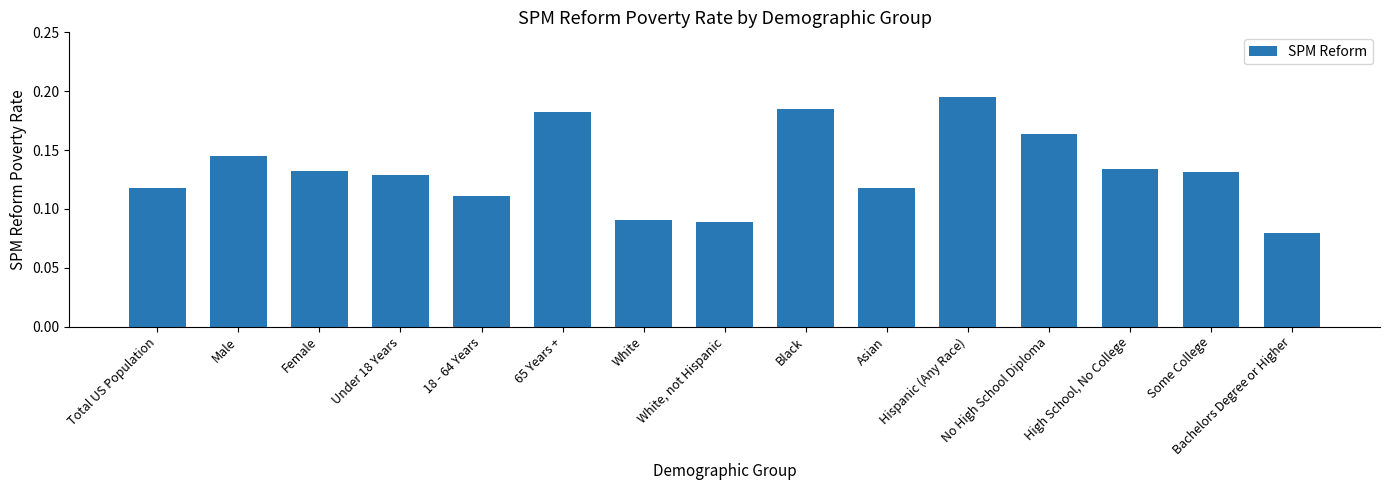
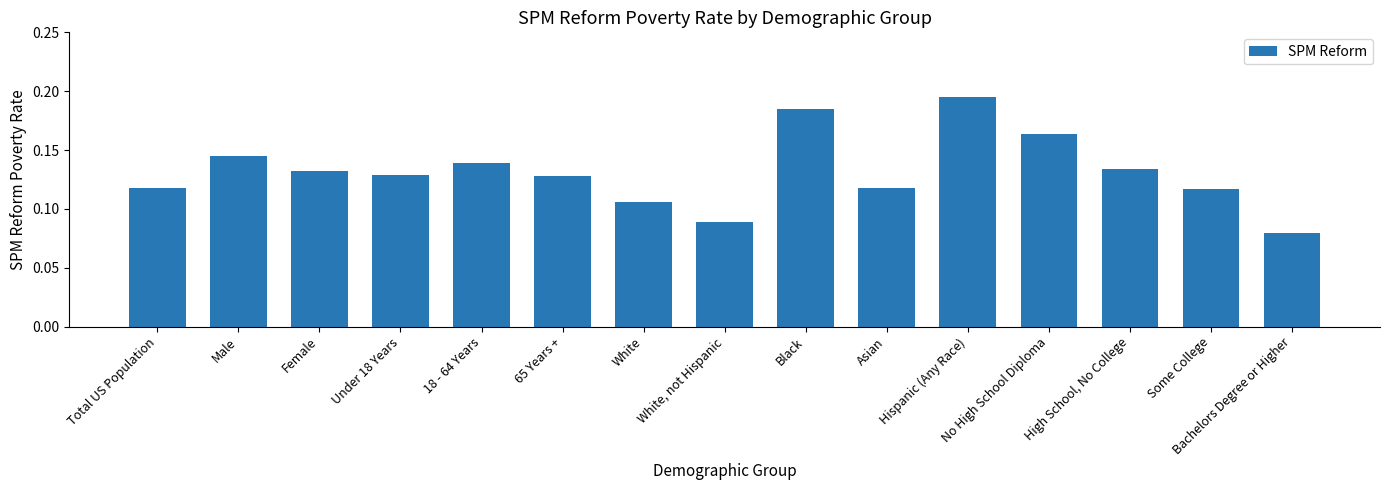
  {
    "Total US Population": 0.118,
    "Male": 0.145,
    "Female": 0.133,
    "Under 18 Years": 0.128,
-   "18 - 64 Years": 0.111,
-   "65 Years +": 0.182,
-   "White": 0.091,
+   "18 - 64 Years": 0.139,
+   "65 Years +": 0.128,
+   "White": 0.106,
    "White, not Hispanic": 0.089,
    "Black": 0.185,
    "Asian": 0.118,
    "Hispanic (Any Race)": 0.195,
    "No High School Diploma": 0.163,
    "High School, No College": 0.134,
-   "Some College": 0.131,
+   "Some College": 0.117,
    "Bachelors Degree or Higher": 0.080
  }
